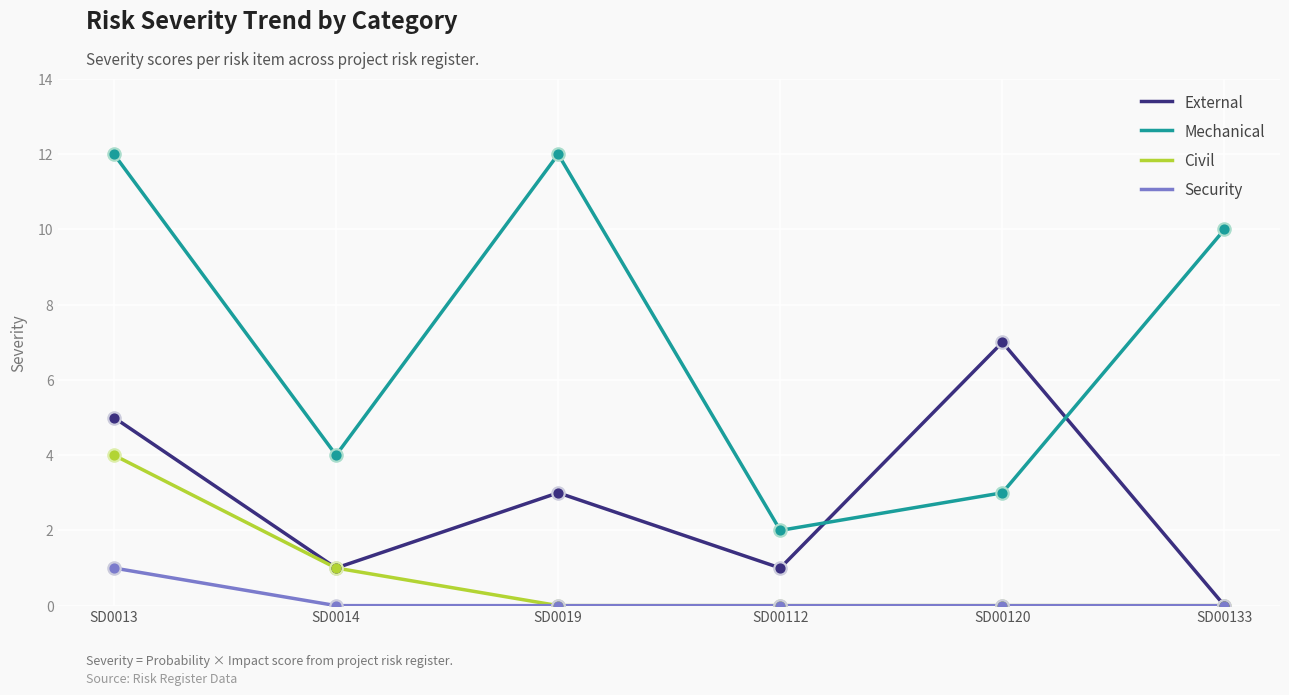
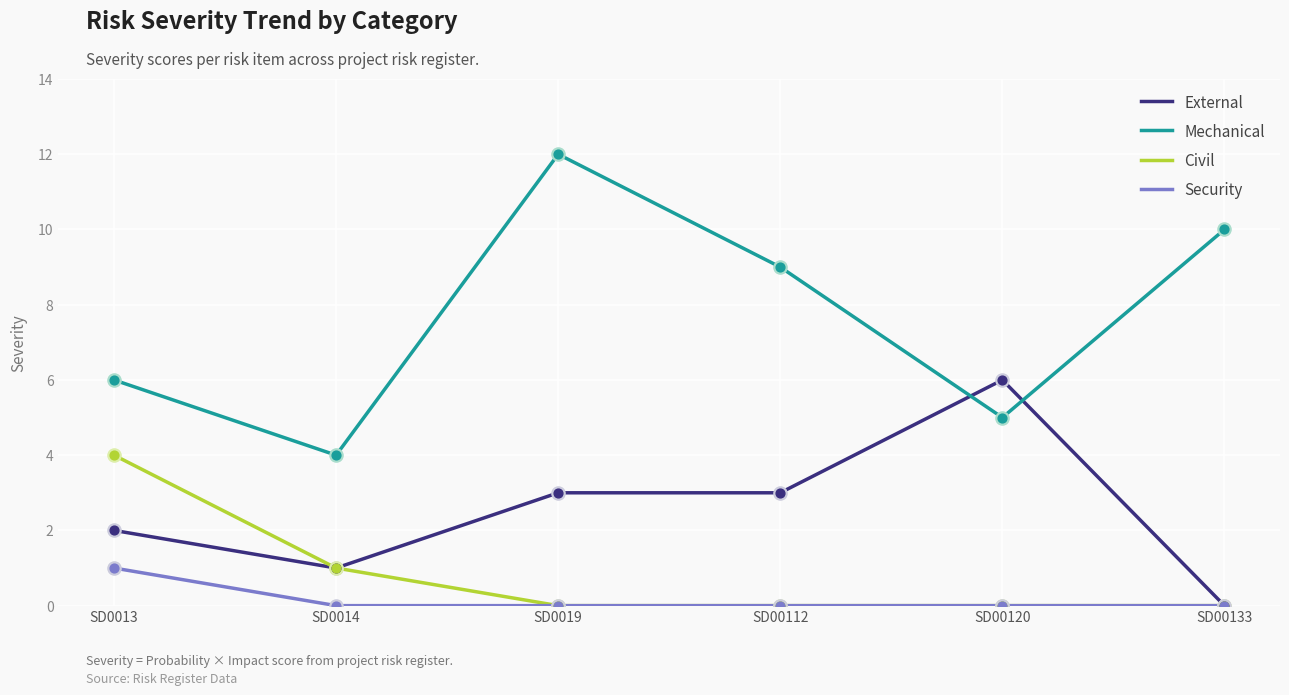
  {
    "External": {
-     "SD0013": 5,
+     "SD0013": 2,
      "SD0019": 3,
-     "SD00112": 1,
-     "SD00120": 7
+     "SD00112": 3,
+     "SD00120": 6
    },
    "Mechanical": {
-     "SD0013": 12,
+     "SD0013": 6,
      "SD0014": 4,
      "SD0019": 12,
-     "SD00112": 2,
-     "SD00120": 3,
+     "SD00112": 9,
+     "SD00120": 5,
      "SD00133": 10
    },
    "Civil": {
      "SD0013": 4
    },
    "Security": {
      "SD0013": 1,
      "SD0014": 0
    }
  }
